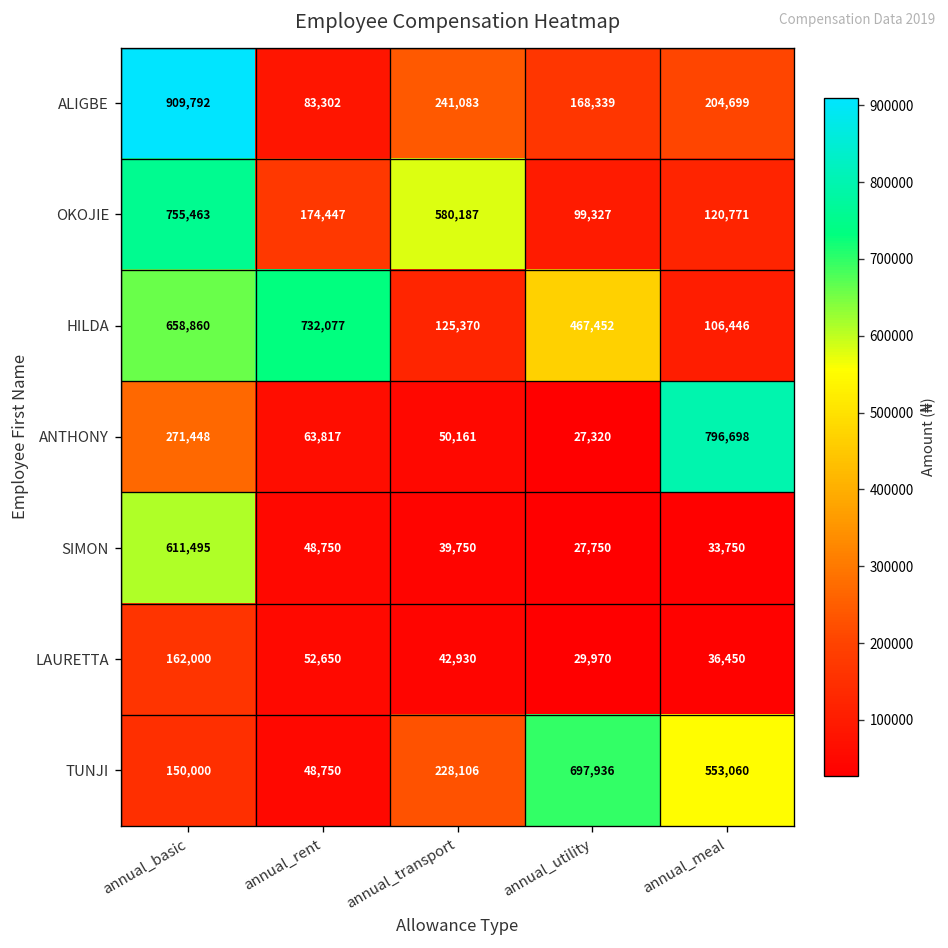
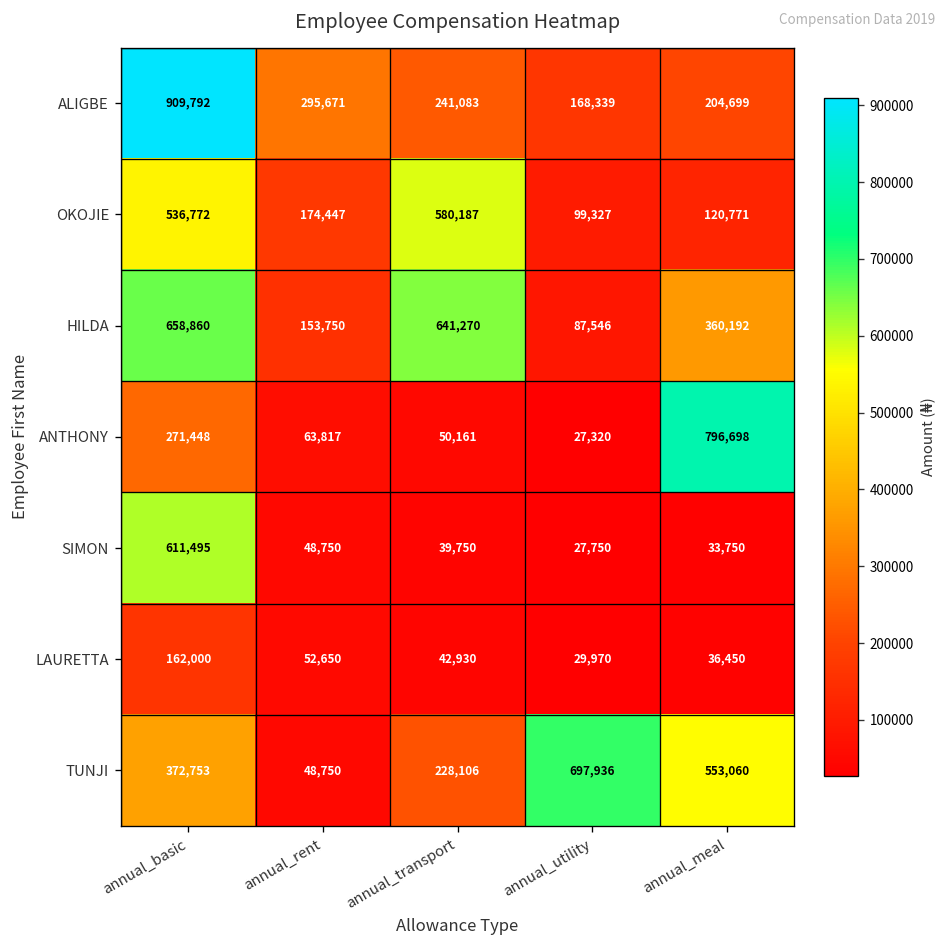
  {
    "ALIGBE": {
      "annual_basic": "909,792",
-     "annual_rent": "83,302",
+     "annual_rent": "295,671",
      "annual_transport": "241,083",
      "annual_utility": "168,339",
      "annual_meal": "204,699"
    },
    "OKOJIE": {
-     "annual_basic": "755,463",
+     "annual_basic": "536,772",
      "annual_rent": "174,447",
      "annual_transport": "580,187",
      "annual_utility": "99,327",
      "annual_meal": "120,771"
    },
    "HILDA": {
      "annual_basic": "658,860",
-     "annual_rent": "732,077",
-     "annual_transport": "125,370",
-     "annual_utility": "467,452",
-     "annual_meal": "106,446"
+     "annual_rent": "153,750",
+     "annual_transport": "641,270",
+     "annual_utility": "87,546",
+     "annual_meal": "360,192"
    },
    "ANTHONY": {
      "annual_basic": "271,448",
      "annual_rent": "63,817",
      "annual_transport": "50,161",
      "annual_utility": "27,320",
      "annual_meal": "796,698"
    },
    "SIMON": {
      "annual_basic": "611,495",
      "annual_rent": "48,750",
      "annual_transport": "39,750",
      "annual_utility": "27,750",
      "annual_meal": "33,750"
    },
    "LAURETTA": {
      "annual_basic": "162,000",
      "annual_rent": "52,650",
      "annual_transport": "42,930",
      "annual_utility": "29,970",
      "annual_meal": "36,450"
    },
    "TUNJI": {
-     "annual_basic": "150,000",
+     "annual_basic": "372,753",
      "annual_rent": "48,750",
      "annual_transport": "228,106",
      "annual_utility": "697,936",
      "annual_meal": "553,060"
    }
  }
